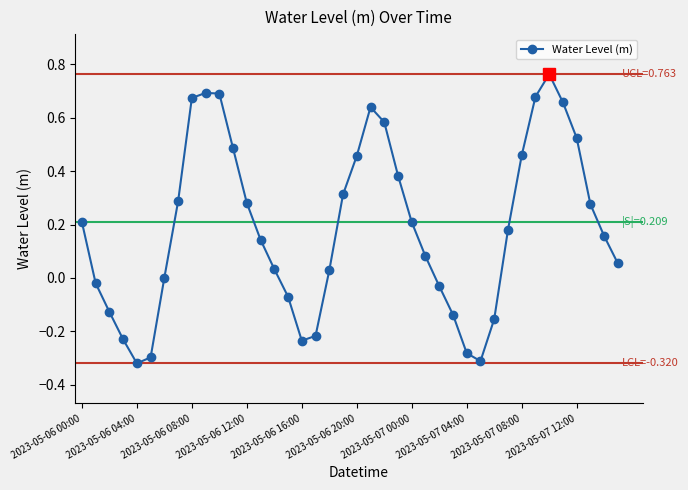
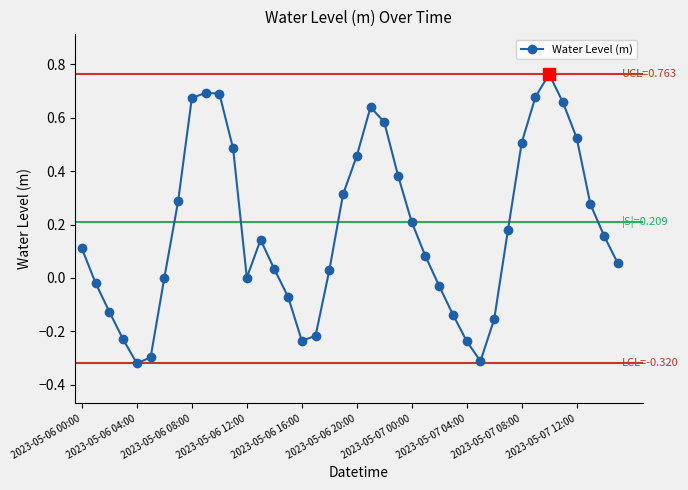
  {
    "Water Level (m)": {
-     "2023-05-06 00:00": 0.21,
+     "2023-05-06 00:00": 0.11,
      "2023-05-06 04:00": -0.32,
      "2023-05-06 08:00": 0.67,
-     "2023-05-06 12:00": 0.28,
+     "2023-05-06 12:00": 0.00,
      "2023-05-06 16:00": -0.23,
      "2023-05-06 20:00": 0.46,
      "2023-05-07 00:00": 0.21,
-     "2023-05-07 04:00": -0.28,
-     "2023-05-07 08:00": 0.46,
+     "2023-05-07 04:00": -0.24,
+     "2023-05-07 08:00": 0.51,
      "2023-05-07 12:00": 0.52
    }
  }
